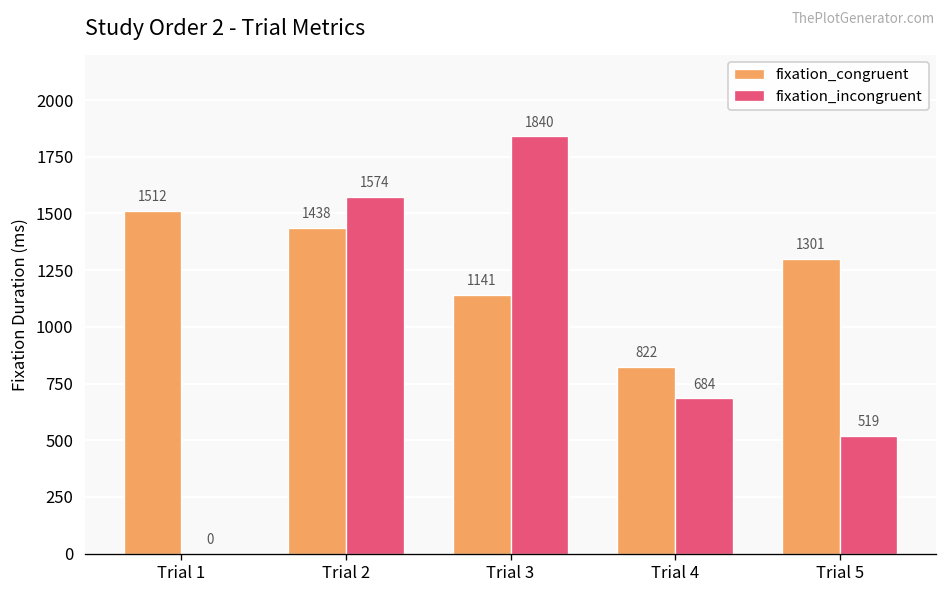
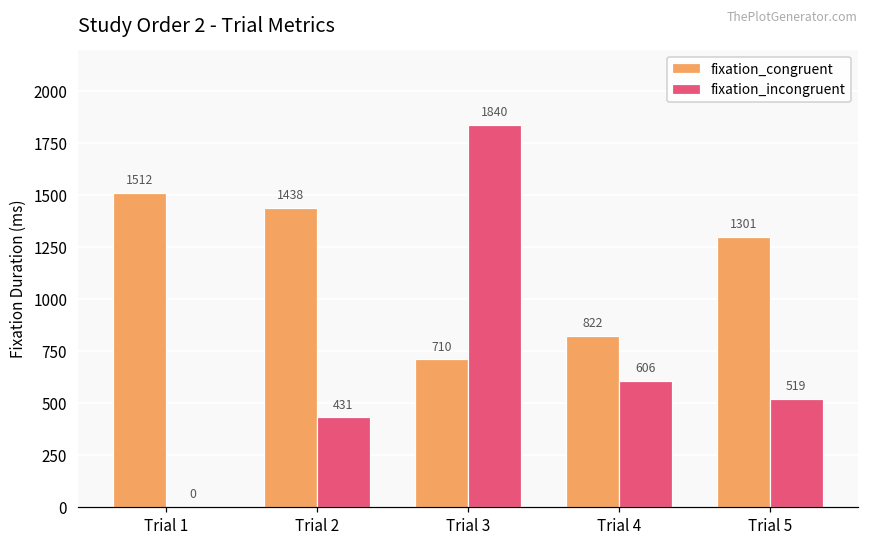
  {
    "fixation_congruent": {
      "Trial 1": 1512,
      "Trial 2": 1438,
-     "Trial 3": 1141,
+     "Trial 3": 710,
      "Trial 4": 822,
      "Trial 5": 1301
    },
    "fixation_incongruent": {
      "Trial 1": 0,
-     "Trial 2": 1574,
+     "Trial 2": 431,
      "Trial 3": 1840,
-     "Trial 4": 684,
+     "Trial 4": 606,
      "Trial 5": 519
    }
  }
